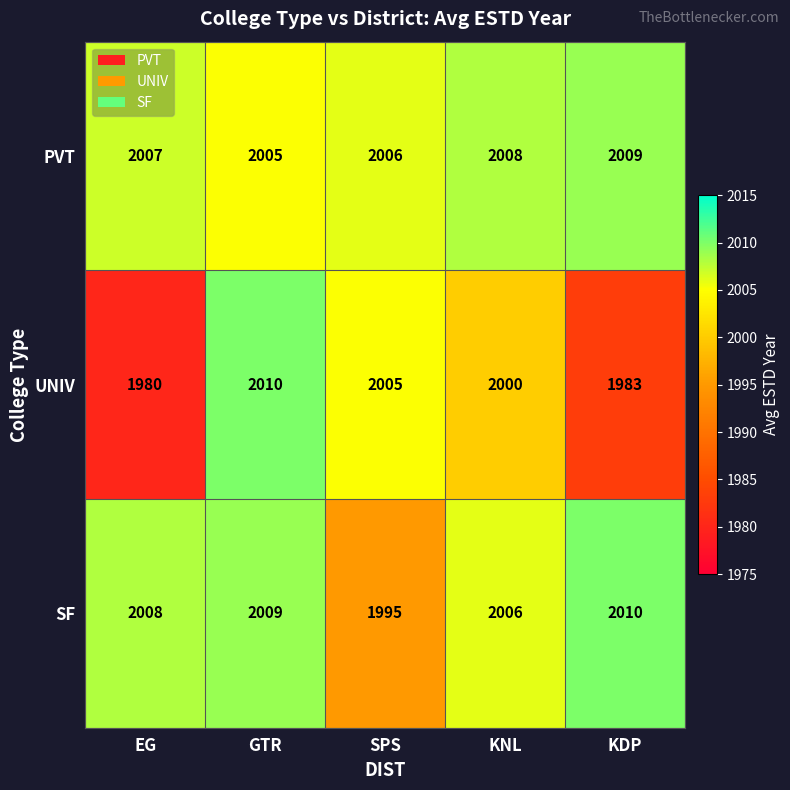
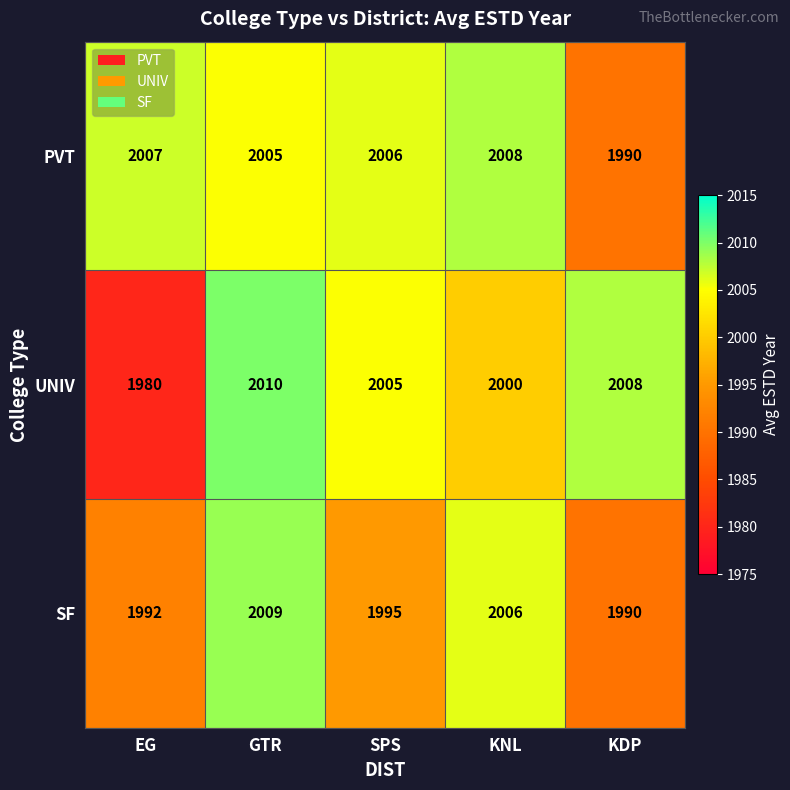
  {
    "PVT": {
      "EG": 2007,
      "GTR": 2005,
      "SPS": 2006,
      "KNL": 2008,
-     "KDP": 2009
+     "KDP": 1990
    },
    "UNIV": {
      "EG": 1980,
      "GTR": 2010,
      "SPS": 2005,
      "KNL": 2000,
-     "KDP": 1983
+     "KDP": 2008
    },
    "SF": {
-     "EG": 2008,
+     "EG": 1992,
      "GTR": 2009,
      "SPS": 1995,
      "KNL": 2006,
-     "KDP": 2010
+     "KDP": 1990
    }
  }
